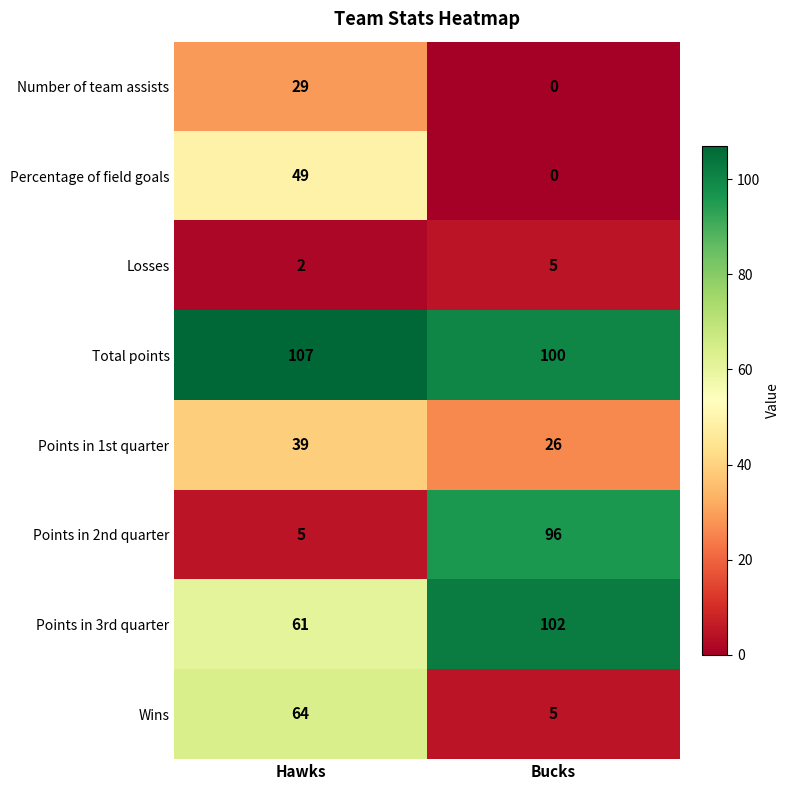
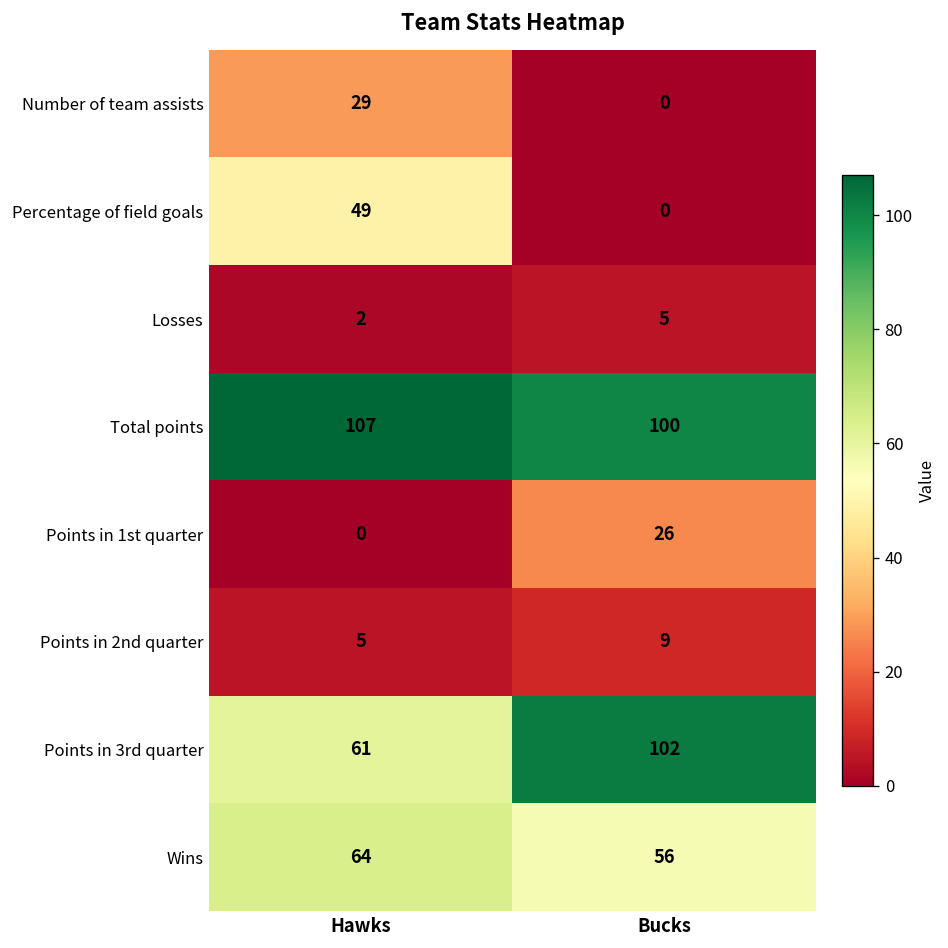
  {
    "Number of team assists": {
      "Hawks": 29,
      "Bucks": 0
    },
    "Percentage of field goals": {
      "Hawks": 49,
      "Bucks": 0
    },
    "Losses": {
      "Hawks": 2,
      "Bucks": 5
    },
    "Total points": {
      "Hawks": 107,
      "Bucks": 100
    },
    "Points in 1st quarter": {
-     "Hawks": 39,
+     "Hawks": 0,
      "Bucks": 26
    },
    "Points in 2nd quarter": {
      "Hawks": 5,
-     "Bucks": 96
+     "Bucks": 9
    },
    "Points in 3rd quarter": {
      "Hawks": 61,
      "Bucks": 102
    },
    "Wins": {
      "Hawks": 64,
-     "Bucks": 5
+     "Bucks": 56
    }
  }
